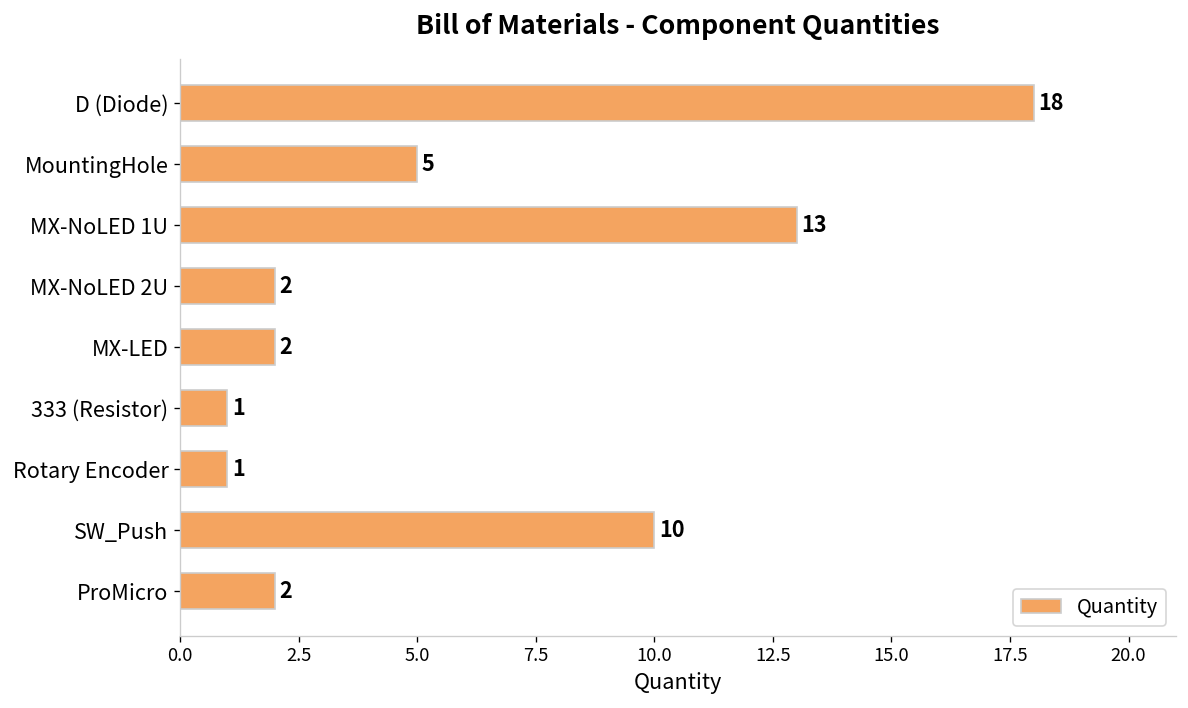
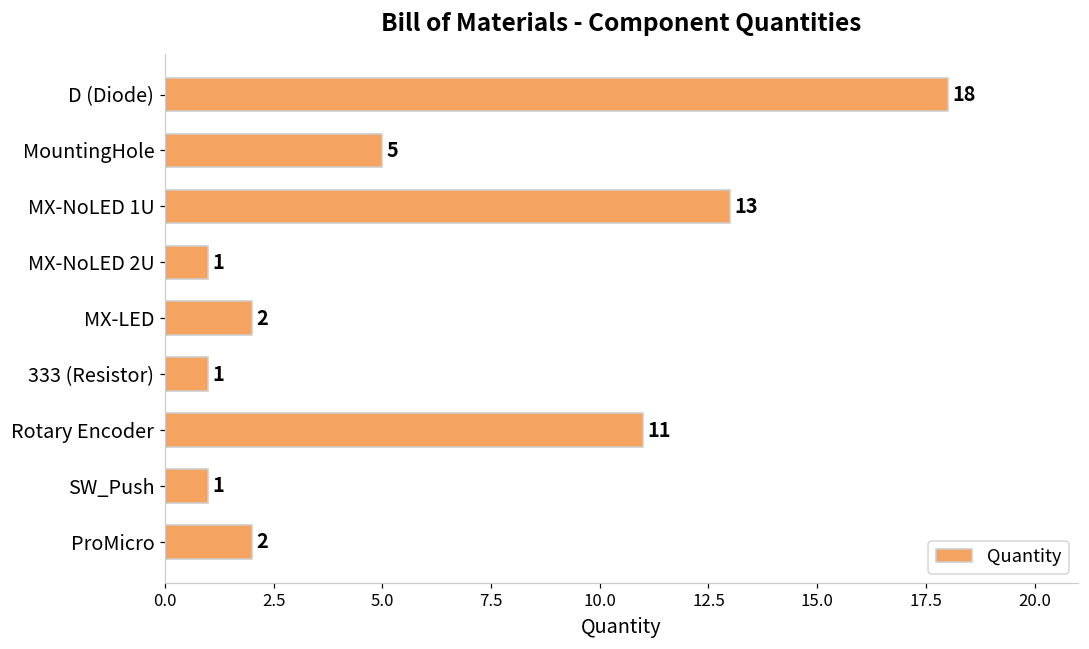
  {
    "D (Diode)": 18,
    "MountingHole": 5,
    "MX-NoLED 1U": 13,
-   "MX-NoLED 2U": 2,
+   "MX-NoLED 2U": 1,
    "MX-LED": 2,
    "333 (Resistor)": 1,
-   "Rotary Encoder": 1,
-   "SW_Push": 10,
+   "Rotary Encoder": 11,
+   "SW_Push": 1,
    "ProMicro": 2
  }
